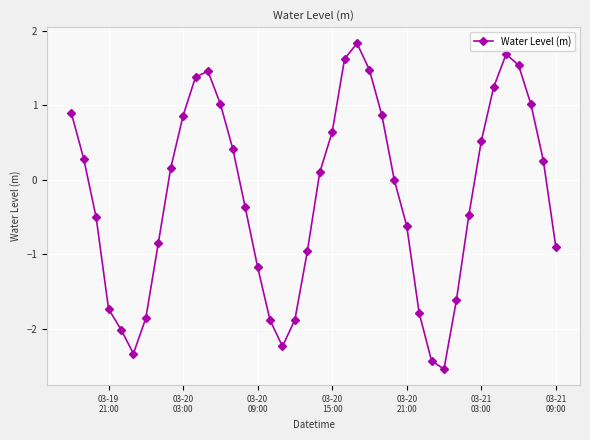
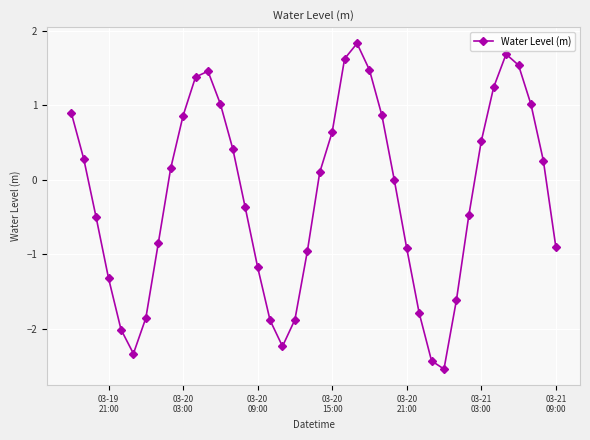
  {
-   "03-19 21:00": -1.7,
+   "03-19 21:00": -1.3,
    "03-20 03:00": 0.9,
    "03-20 09:00": -1.2,
    "03-20 15:00": 0.6,
-   "03-20 21:00": -0.6,
+   "03-20 21:00": -0.9,
    "03-21 03:00": 0.5,
    "03-21 09:00": -0.9
  }
